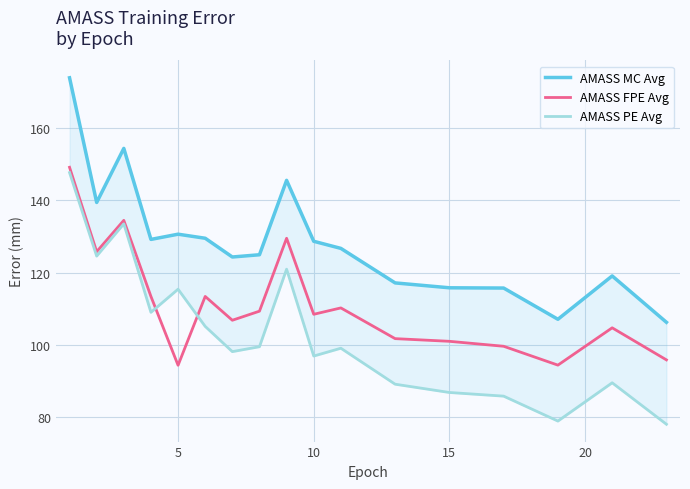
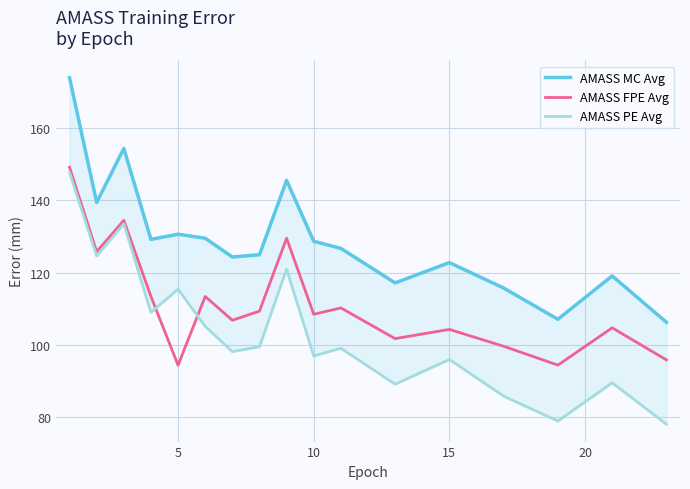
  {
    "AMASS MC Avg": {
      "5": 131,
      "10": 129,
-     "15": 116
+     "15": 123
    },
    "AMASS FPE Avg": {
      "5": 94,
      "10": 109,
-     "15": 101
+     "15": 104
    },
    "AMASS PE Avg": {
      "5": 115,
      "10": 97,
-     "15": 87
+     "15": 96
    }
  }
